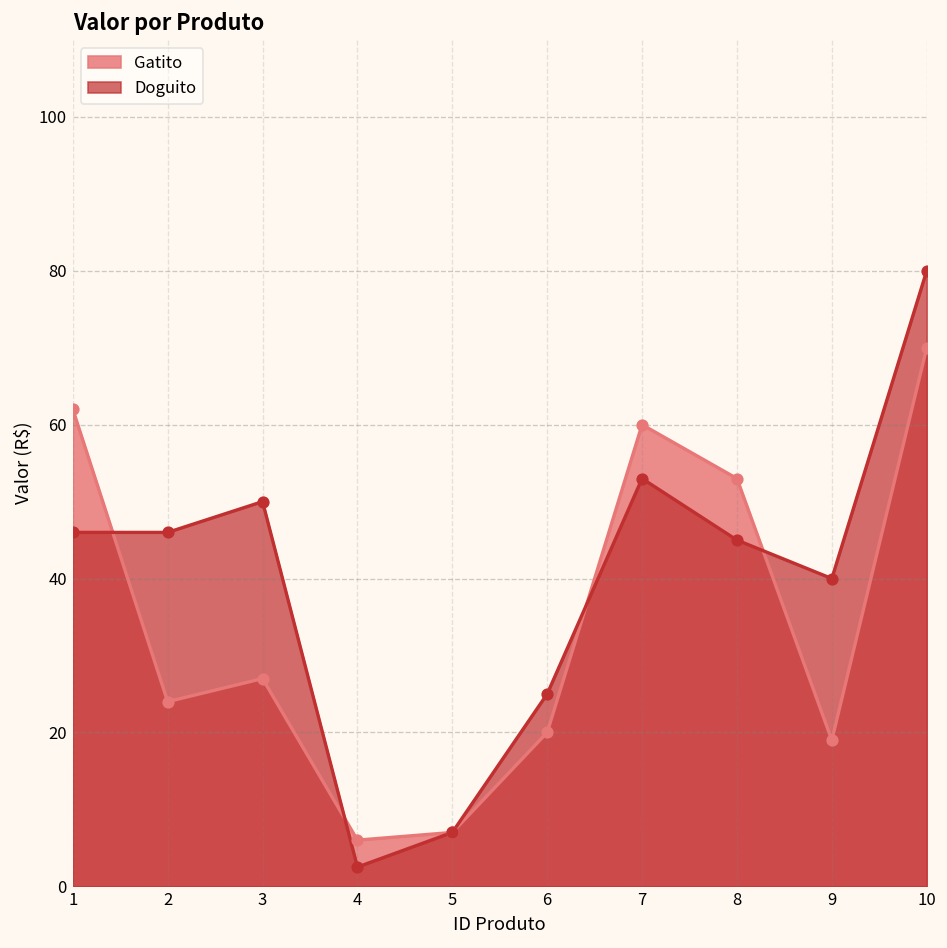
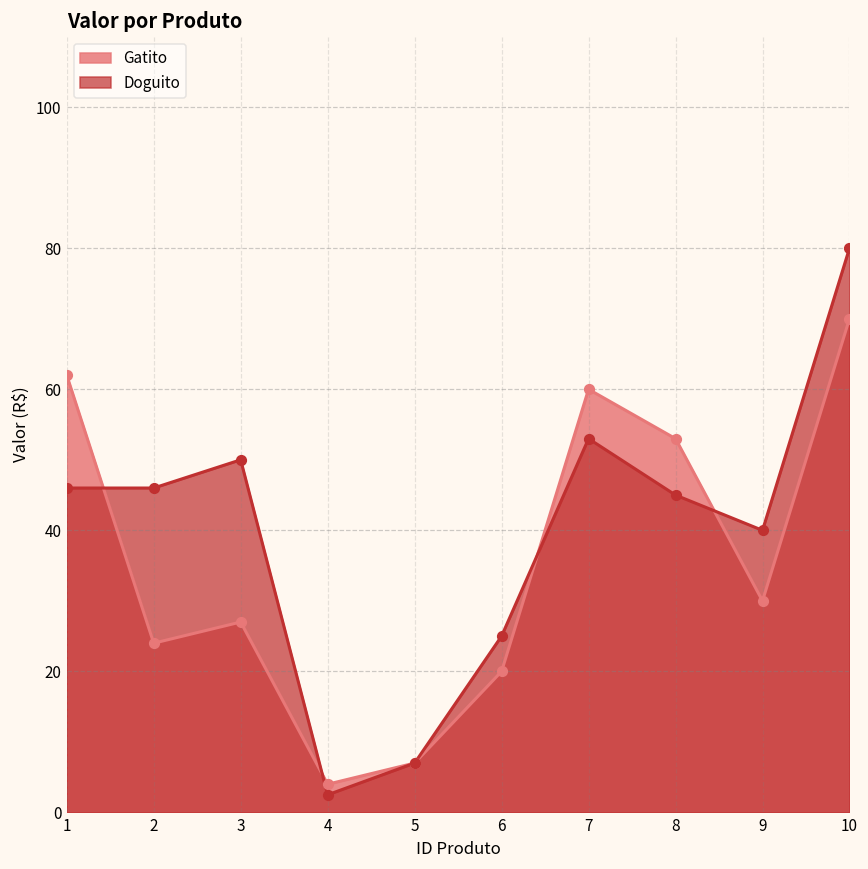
  {
    "Gatito": {
      "1": 62,
      "2": 24,
      "3": 27,
-     "4": 6,
+     "4": 4,
      "6": 20,
      "7": 60,
      "8": 53,
-     "9": 19,
+     "9": 30,
      "10": 70
    },
    "Doguito": {
      "1": 46,
      "2": 46,
      "3": 50,
      "4": 3,
      "6": 25,
      "7": 53,
      "8": 45,
      "9": 40,
      "10": 80
    }
  }
